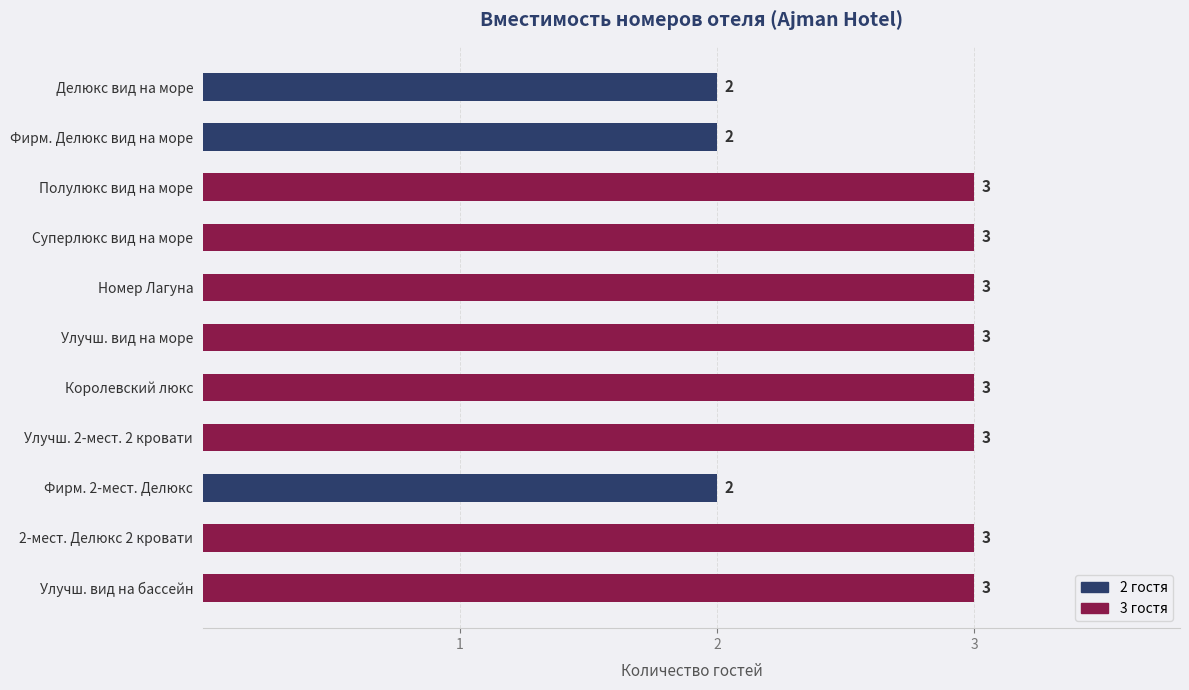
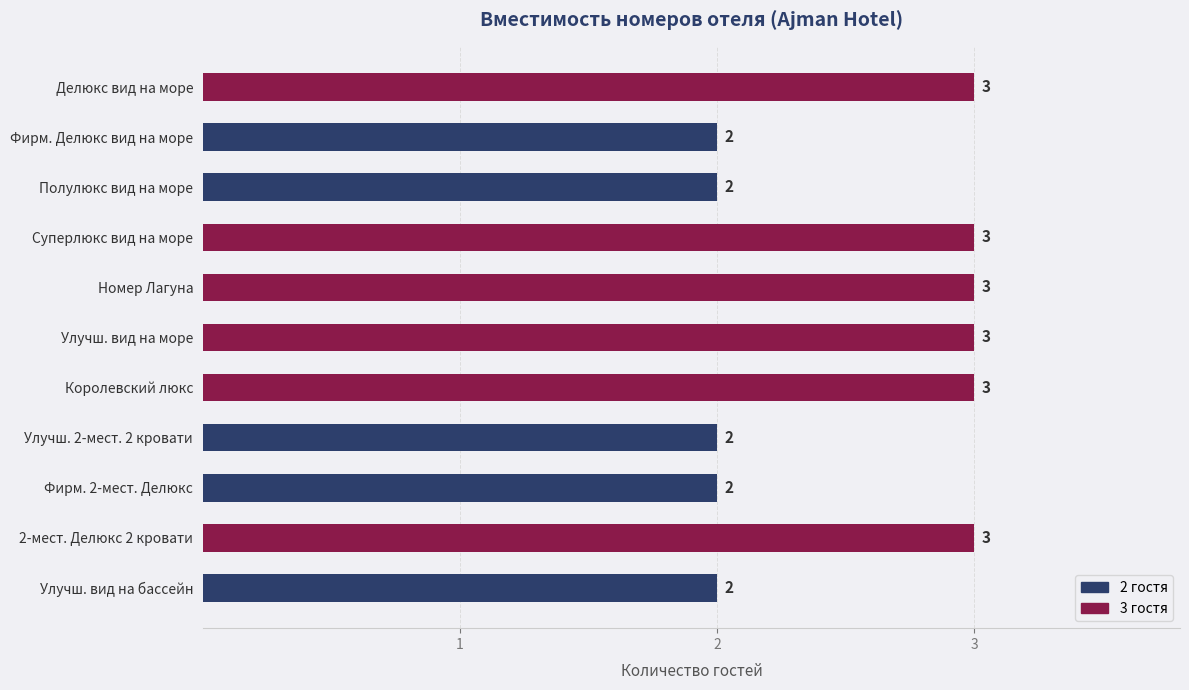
  {
-   "Делюкс вид на море": 2,
+   "Делюкс вид на море": 3,
    "Фирм. Делюкс вид на море": 2,
-   "Полулюкс вид на море": 3,
+   "Полулюкс вид на море": 2,
    "Суперлюкс вид на море": 3,
    "Номер Лагуна": 3,
    "Улучш. вид на море": 3,
    "Королевский люкс": 3,
-   "Улучш. 2-мест. 2 кровати": 3,
+   "Улучш. 2-мест. 2 кровати": 2,
    "Фирм. 2-мест. Делюкс": 2,
    "2-мест. Делюкс 2 кровати": 3,
-   "Улучш. вид на бассейн": 3
+   "Улучш. вид на бассейн": 2
  }
